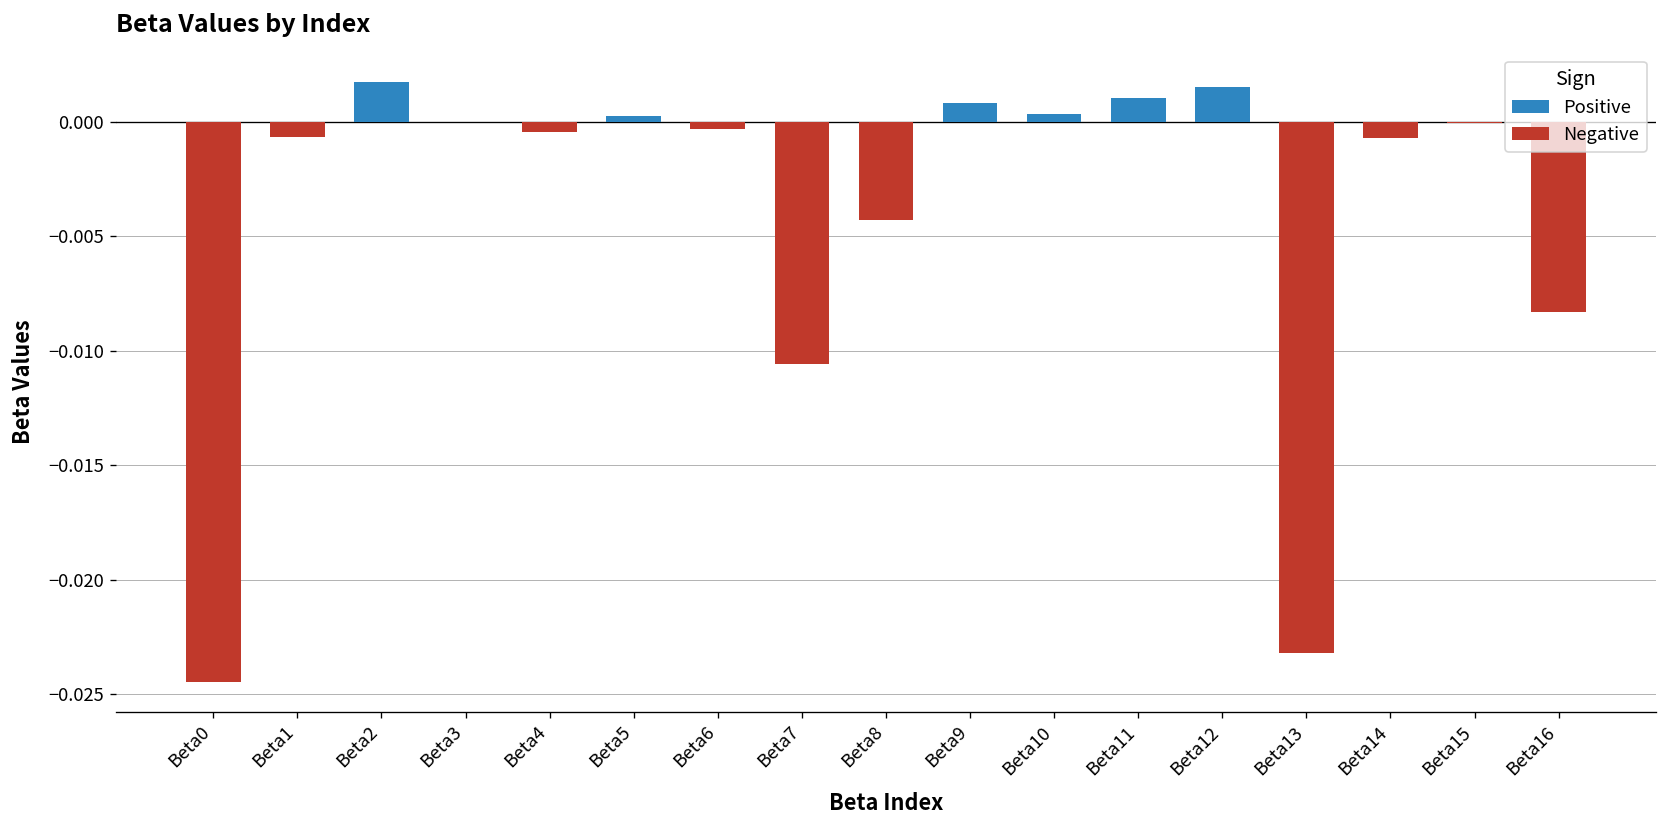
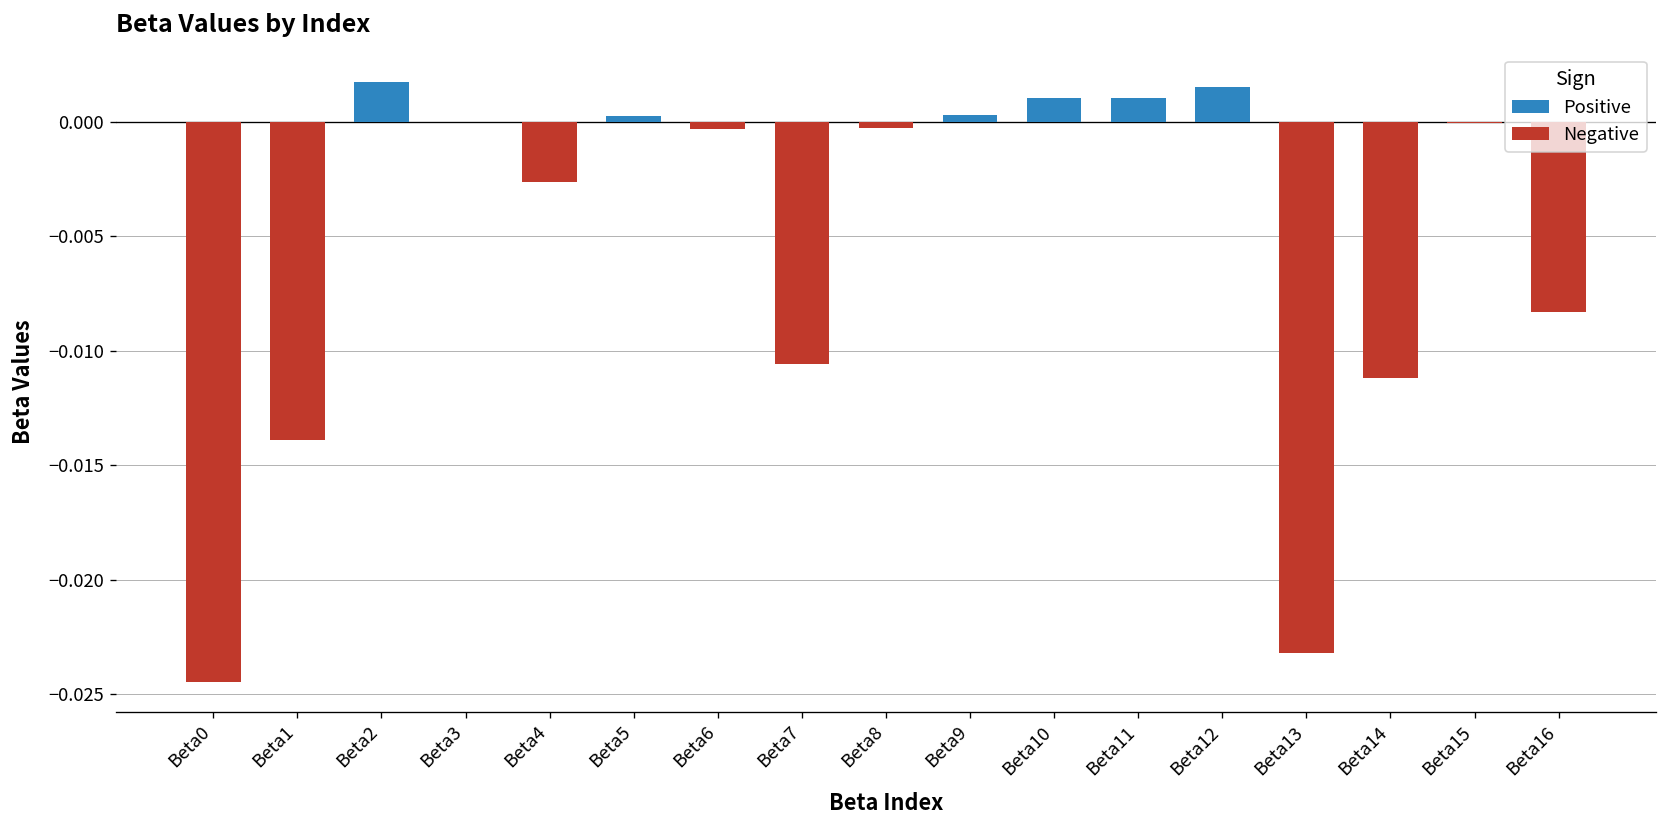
  {
    "Beta0": -0.0245,
-   "Beta1": -0.0007,
+   "Beta1": -0.0139,
    "Beta2": 0.0017,
-   "Beta4": -0.0004,
+   "Beta4": -0.0026,
    "Beta5": 0.0002,
    "Beta6": -0.0003,
    "Beta7": -0.0106,
-   "Beta8": -0.0043,
-   "Beta9": 0.0008,
-   "Beta10": 0.0004,
+   "Beta8": -0.0003,
+   "Beta9": 0.0003,
+   "Beta10": 0.0010,
    "Beta11": 0.0010,
    "Beta12": 0.0015,
    "Beta13": -0.0232,
-   "Beta14": -0.0007,
+   "Beta14": -0.0112,
    "Beta16": -0.0083
  }
